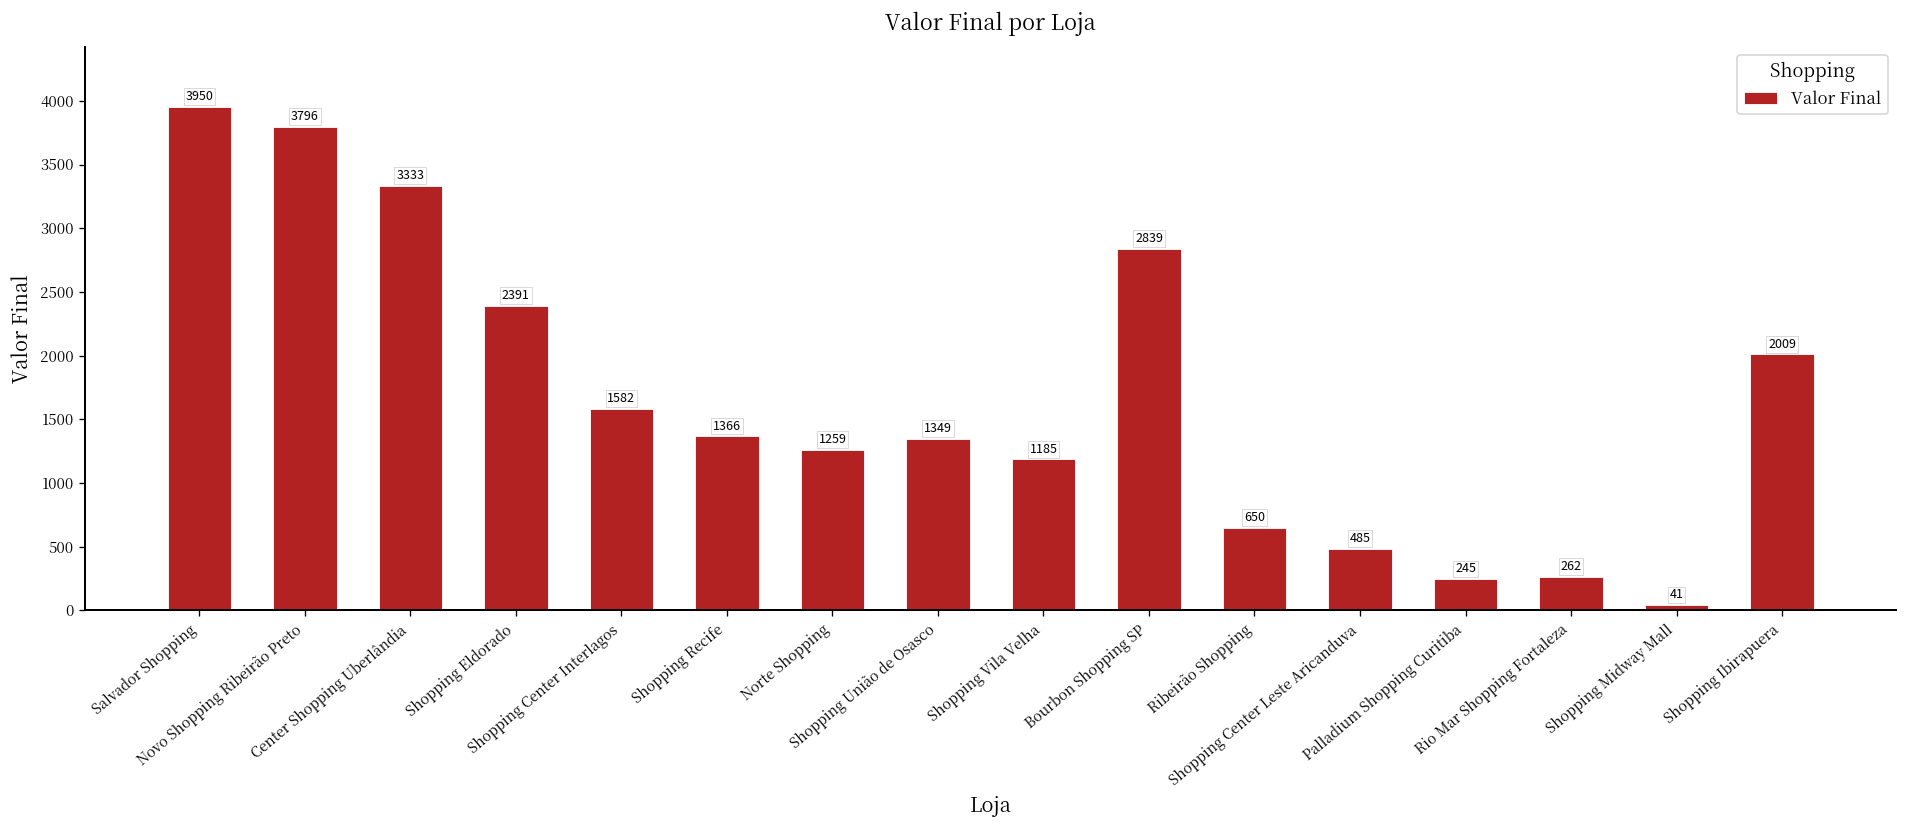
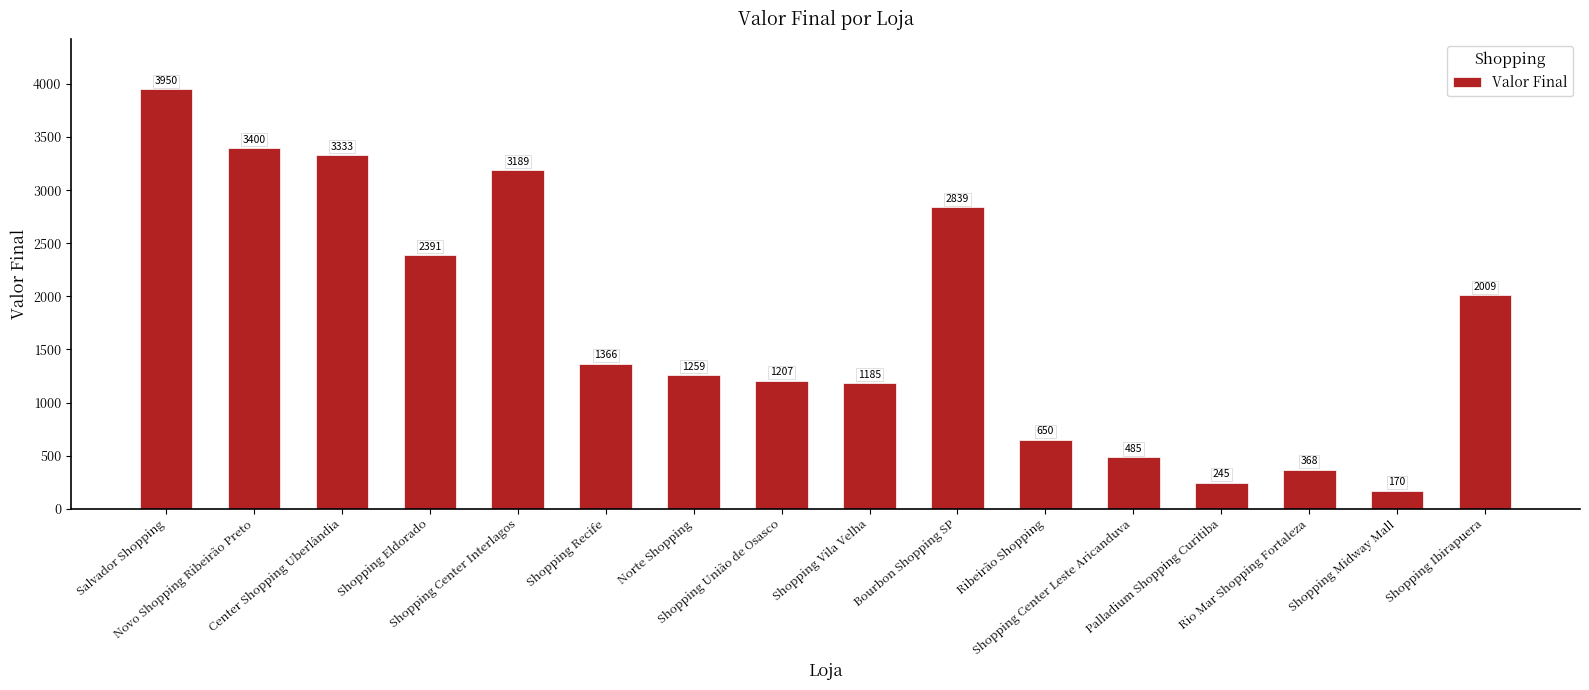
  {
-   "Novo Shopping Ribeirão Preto": 3796,
-   "Shopping Center Interlagos": 1582,
-   "Shopping União de Osasco": 1349,
-   "Rio Mar Shopping Fortaleza": 262,
-   "Shopping Midway Mall": 41
+   "Novo Shopping Ribeirão Preto": 3400,
+   "Shopping Center Interlagos": 3189,
+   "Shopping União de Osasco": 1207,
+   "Rio Mar Shopping Fortaleza": 368,
+   "Shopping Midway Mall": 170
  }
